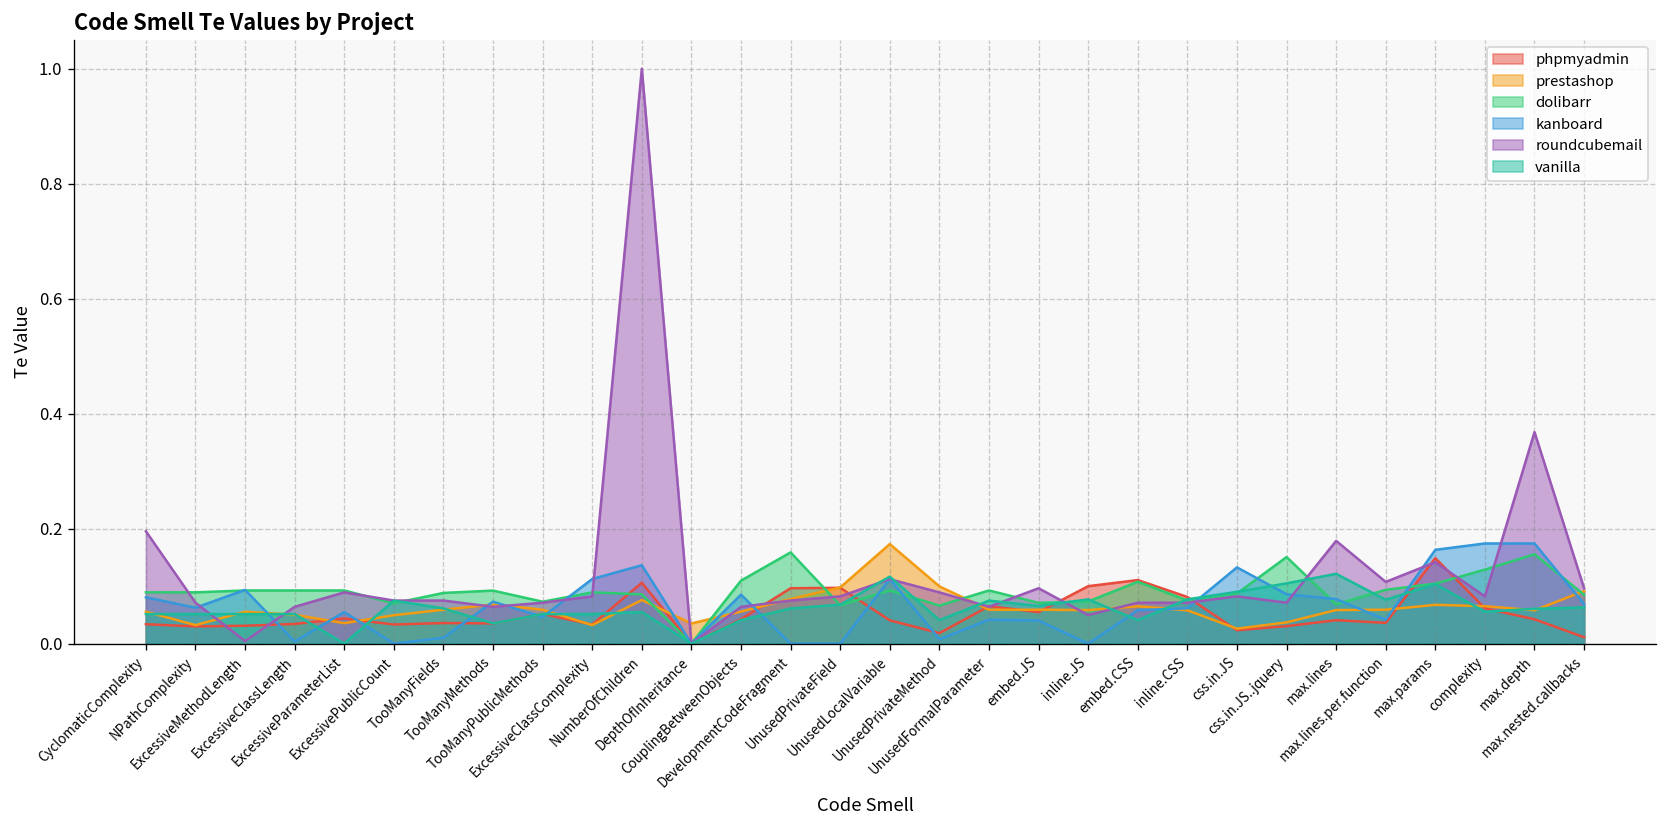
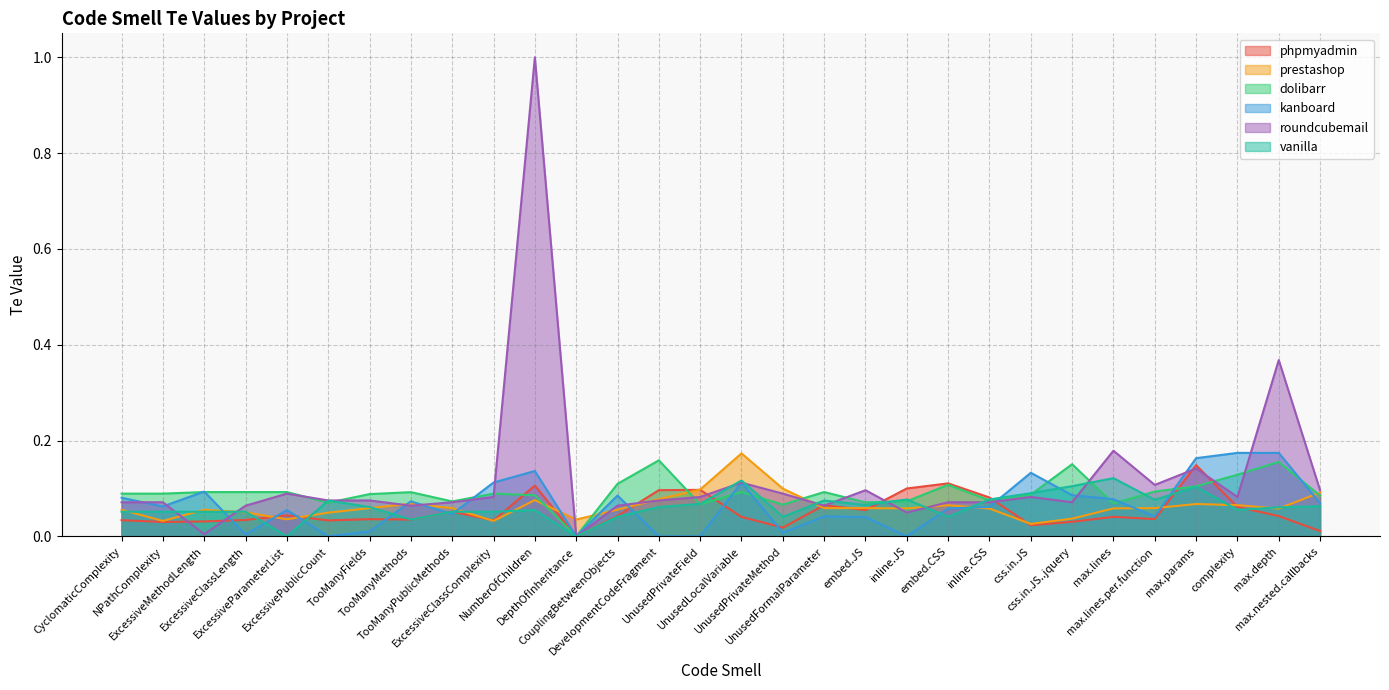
  {
    "phpmyadmin": {
      "CyclomaticComplexity": 0.03,
      "ExcessiveMethodLength": 0.03,
      "ExcessiveClassLength": 0.03,
      "ExcessiveParameterList": 0.04,
      "ExcessivePublicCount": 0.03,
      "TooManyFields": 0.04,
      "NumberOfChildren": 0.11,
      "DevelopmentCodeFragment": 0.10,
      "UnusedLocalVariable": 0.04,
      "UnusedPrivateMethod": 0.02,
      "inline.JS": 0.10,
      "css.in.JS..jquery": 0.03,
      "max.lines": 0.04,
      "max.lines.per.function": 0.04,
      "max.params": 0.15,
      "max.depth": 0.04,
      "max.nested.callbacks": 0.01
    },
    "prestashop": {
      "ExcessiveParameterList": 0.04,
      "ExcessivePublicCount": 0.05,
      "TooManyPublicMethods": 0.06,
      "NumberOfChildren": 0.08,
      "DepthOfInheritance": 0.04,
      "CouplingBetweenObjects": 0.06,
      "UnusedLocalVariable": 0.17,
      "UnusedPrivateMethod": 0.10,
      "inline.JS": 0.06,
      "embed.CSS": 0.06,
      "css.in.JS..jquery": 0.04,
      "max.lines": 0.06,
      "max.lines.per.function": 0.06,
      "max.params": 0.07
    },
    "roundcubemail": {
-     "CyclomaticComplexity": 0.20,
+     "CyclomaticComplexity": 0.07,
      "NPathComplexity": 0.07,
      "ExcessiveMethodLength": 0.00,
      "ExcessiveClassLength": 0.06,
      "TooManyFields": 0.07,
      "ExcessiveClassComplexity": 0.08,
      "NumberOfChildren": 1.00,
      "CouplingBetweenObjects": 0.06,
      "UnusedPrivateField": 0.08,
      "UnusedPrivateMethod": 0.09,
      "embed.JS": 0.10,
      "inline.JS": 0.05,
      "embed.CSS": 0.07,
      "css.in.JS..jquery": 0.07,
      "max.lines": 0.18,
      "max.lines.per.function": 0.11,
      "max.params": 0.14,
      "complexity": 0.08,
      "max.depth": 0.37
    }
  }
